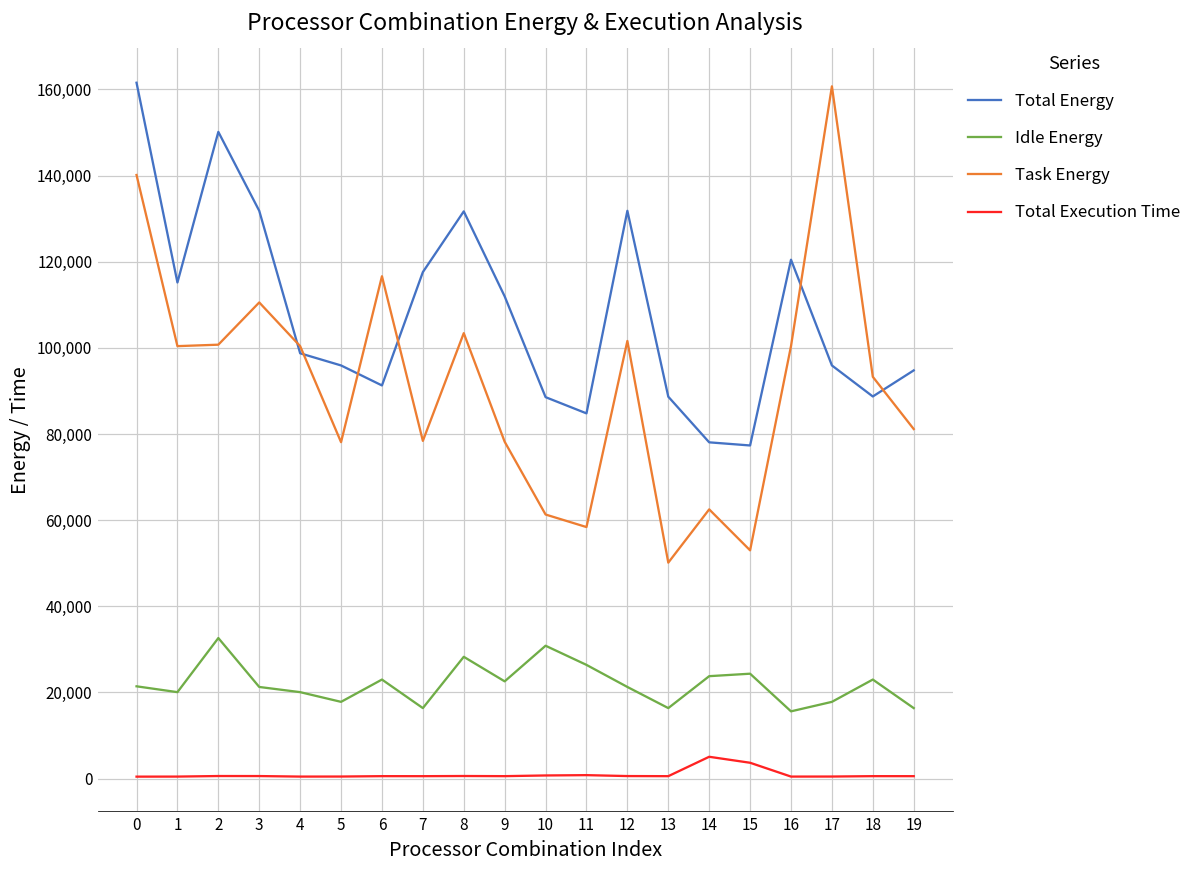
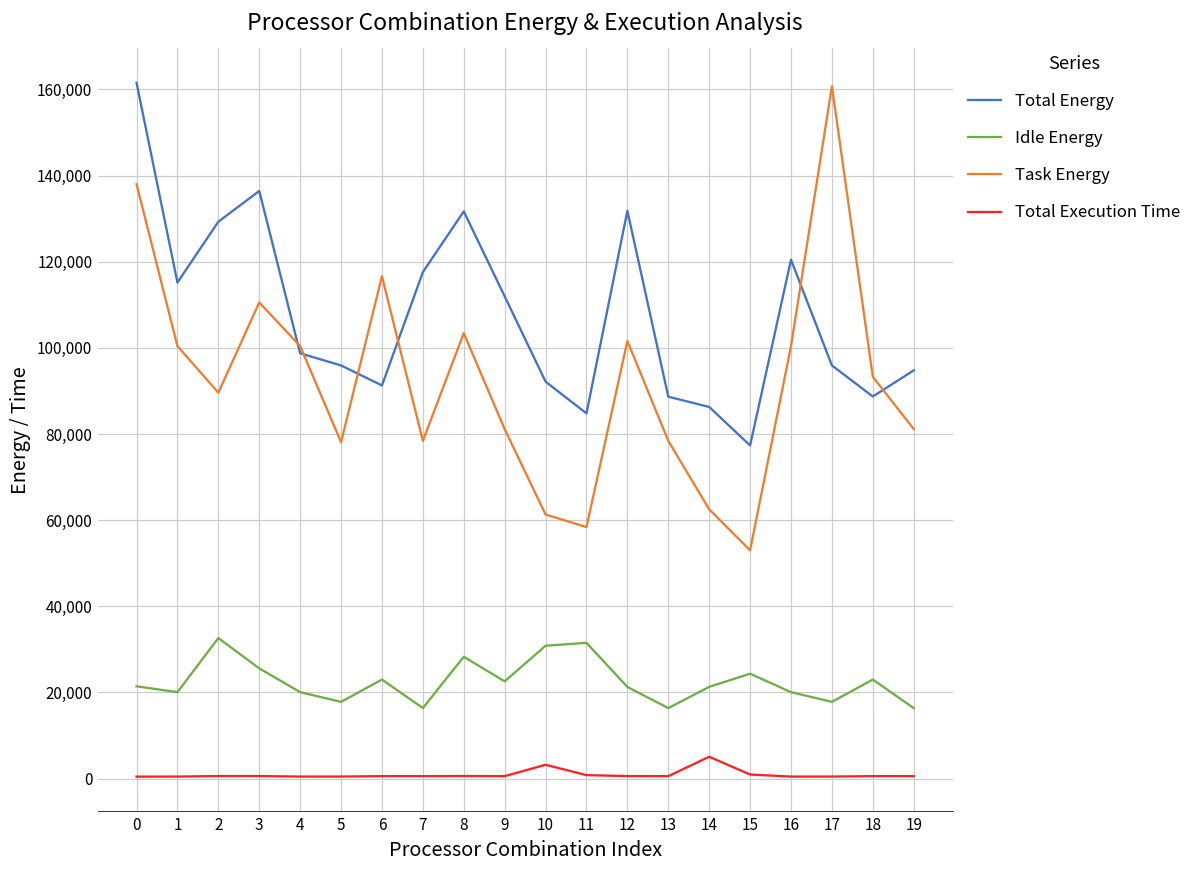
  {
    "Total Energy": {
      "0": "162,000",
      "1": "115,000",
-     "2": "150,000",
-     "3": "132,000",
+     "2": "129,000",
+     "3": "136,000",
      "4": "99,000",
      "5": "96,000",
      "6": "91,000",
      "7": "118,000",
      "8": "132,000",
      "9": "112,000",
-     "10": "89,000",
+     "10": "92,000",
      "11": "85,000",
      "12": "132,000",
      "13": "89,000",
-     "14": "78,000",
+     "14": "86,000",
      "15": "77,000",
      "16": "120,000",
      "17": "96,000",
      "18": "89,000",
      "19": "95,000"
    },
    "Idle Energy": {
      "0": "21,000",
      "1": "20,000",
      "2": "33,000",
-     "3": "21,000",
+     "3": "26,000",
      "4": "20,000",
      "5": "18,000",
      "6": "23,000",
      "7": "16,000",
      "8": "28,000",
      "9": "23,000",
      "10": "31,000",
-     "11": "26,000",
+     "11": "32,000",
      "12": "21,000",
      "13": "16,000",
-     "14": "24,000",
+     "14": "21,000",
      "15": "24,000",
-     "16": "16,000",
+     "16": "20,000",
      "17": "18,000",
      "18": "23,000",
      "19": "16,000"
    },
    "Task Energy": {
-     "0": "140,000",
+     "0": "138,000",
      "1": "100,000",
-     "2": "101,000",
+     "2": "90,000",
      "3": "111,000",
      "4": "100,000",
      "5": "78,000",
      "6": "117,000",
      "7": "78,000",
      "8": "103,000",
-     "9": "78,000",
+     "9": "81,000",
      "10": "61,000",
      "11": "58,000",
      "12": "102,000",
-     "13": "50,000",
+     "13": "78,000",
      "14": "63,000",
      "15": "53,000",
      "16": "100,000",
      "17": "161,000",
      "18": "93,000",
      "19": "81,000"
    },
    "Total Execution Time": {
      "0": "0",
      "1": "0",
      "2": "1,000",
      "3": "1,000",
      "4": "0",
      "5": "0",
      "6": "1,000",
      "7": "1,000",
      "8": "1,000",
      "9": "1,000",
-     "10": "1,000",
+     "10": "3,000",
      "11": "1,000",
      "12": "1,000",
      "13": "1,000",
      "14": "5,000",
-     "15": "4,000",
+     "15": "1,000",
      "16": "0",
      "17": "0",
      "18": "1,000",
      "19": "1,000"
    }
  }
